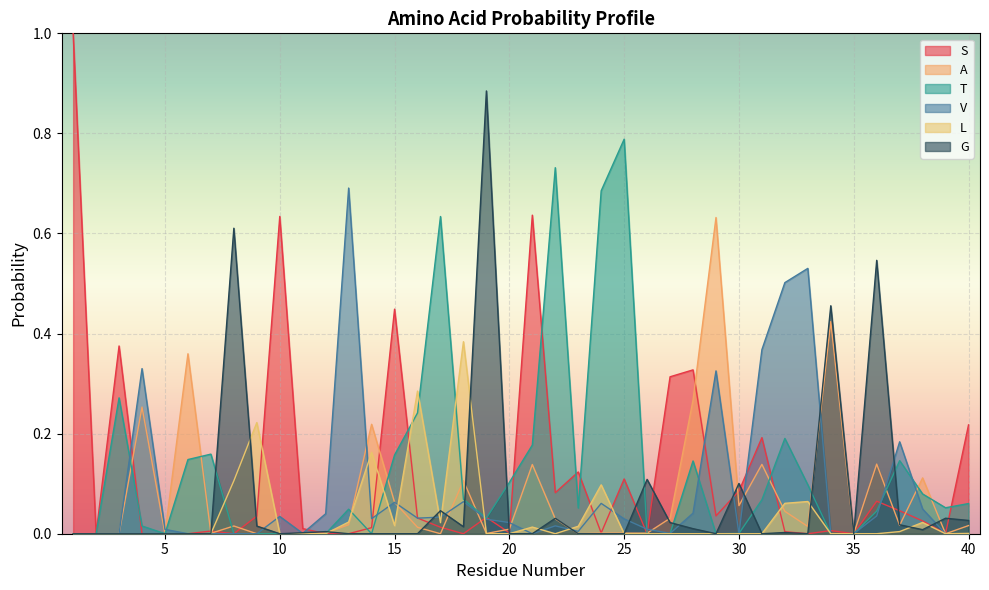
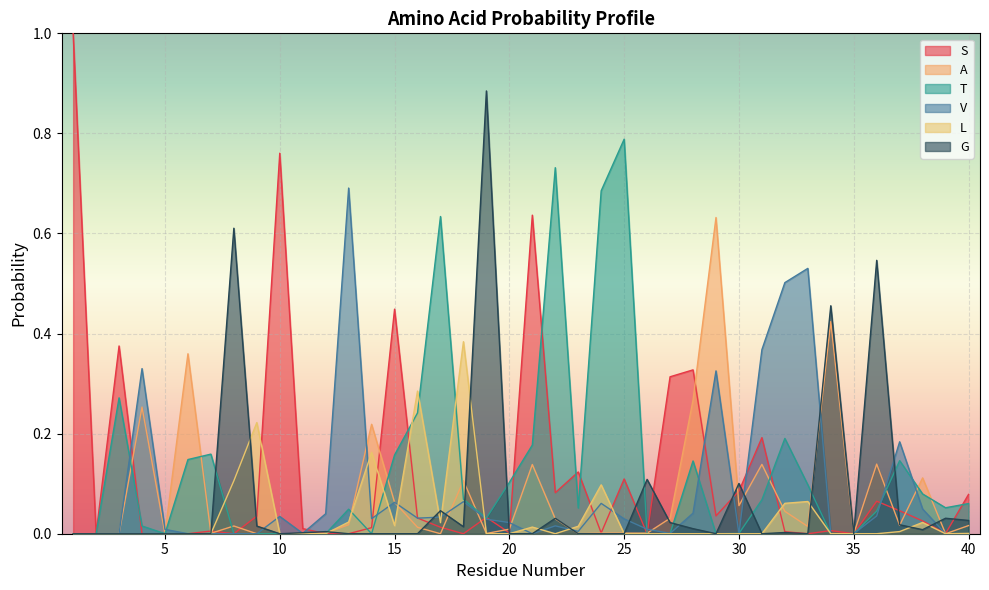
  {
    "S": {
-     "10": 0.63,
+     "10": 0.76,
      "15": 0.45,
      "25": 0.11,
      "30": 0.09,
-     "40": 0.22
+     "40": 0.08
    },
    "G": {
      "15": 0.00,
      "30": 0.10,
      "40": 0.03
    }
  }
